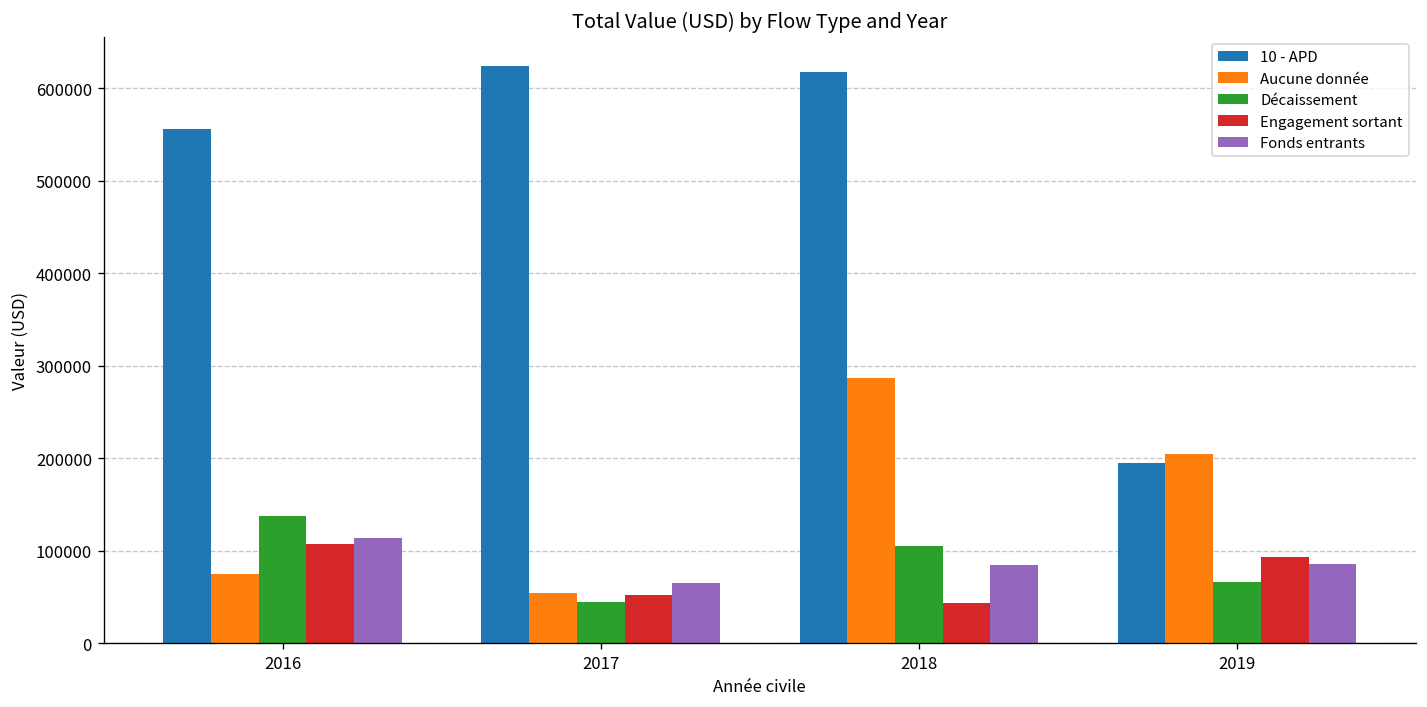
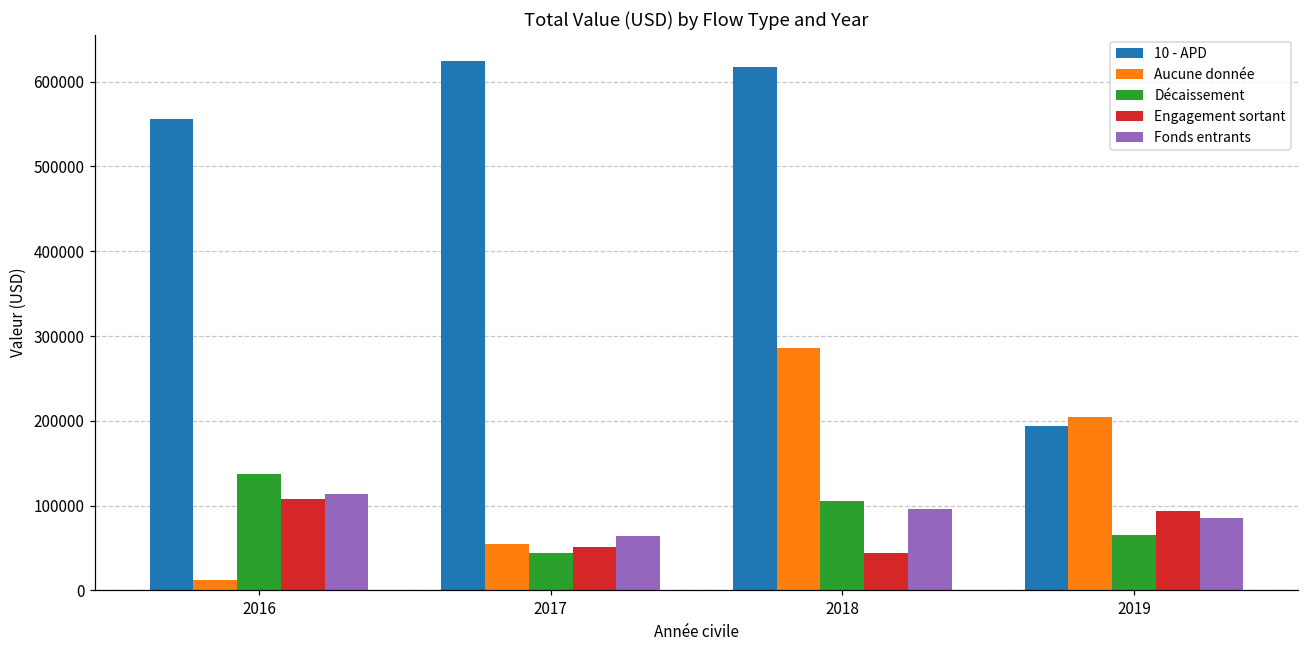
  {
    "10 - APD": {
      "2016": 560000,
      "2017": 620000,
      "2018": 620000,
      "2019": 190000
    },
    "Aucune donnée": {
-     "2016": 70000,
+     "2016": 10000,
      "2017": 50000,
      "2018": 290000,
      "2019": 200000
    },
    "Décaissement": {
      "2016": 140000,
      "2017": 40000,
      "2018": 100000,
      "2019": 70000
    },
    "Engagement sortant": {
      "2016": 110000,
      "2017": 50000,
      "2018": 40000,
      "2019": 90000
    },
    "Fonds entrants": {
      "2016": 110000,
      "2017": 60000,
-     "2018": 80000,
+     "2018": 100000,
      "2019": 90000
    }
  }
